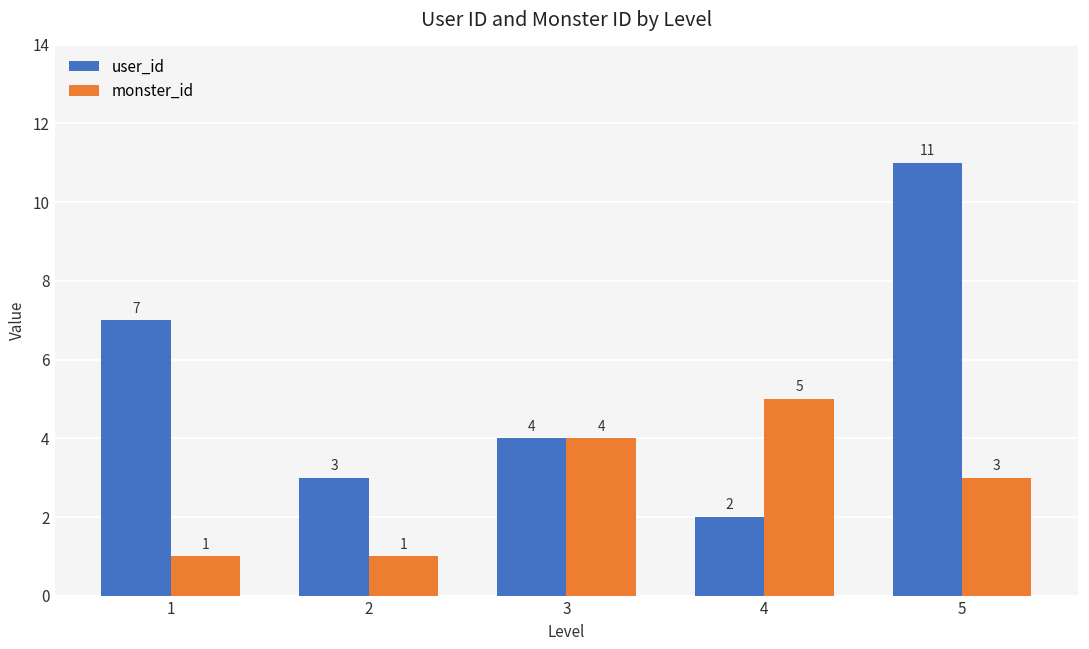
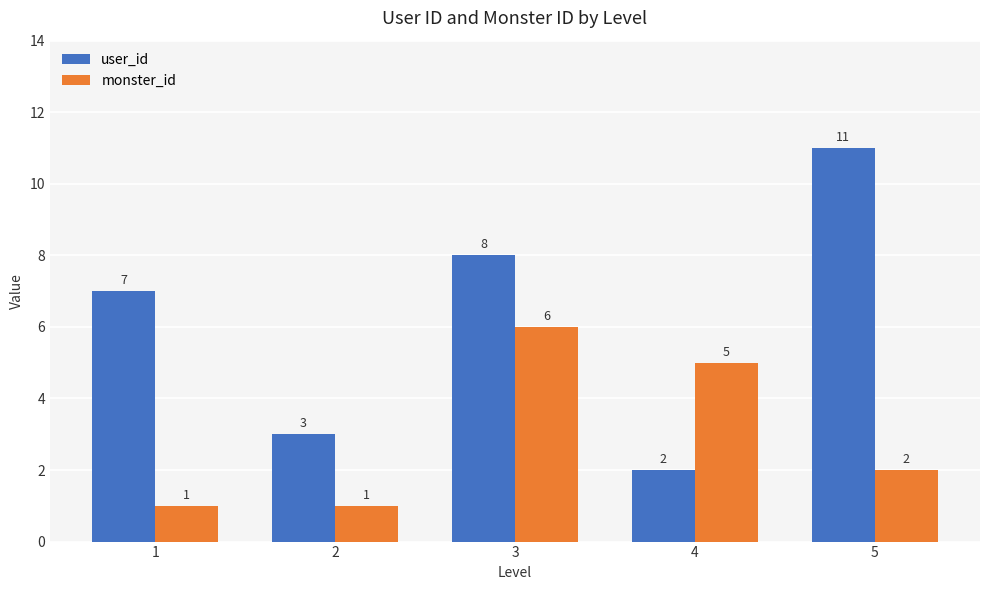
  {
    "user_id": {
      "1": 7,
      "2": 3,
-     "3": 4,
+     "3": 8,
      "4": 2,
      "5": 11
    },
    "monster_id": {
      "1": 1,
      "2": 1,
-     "3": 4,
+     "3": 6,
      "4": 5,
-     "5": 3
+     "5": 2
    }
  }
